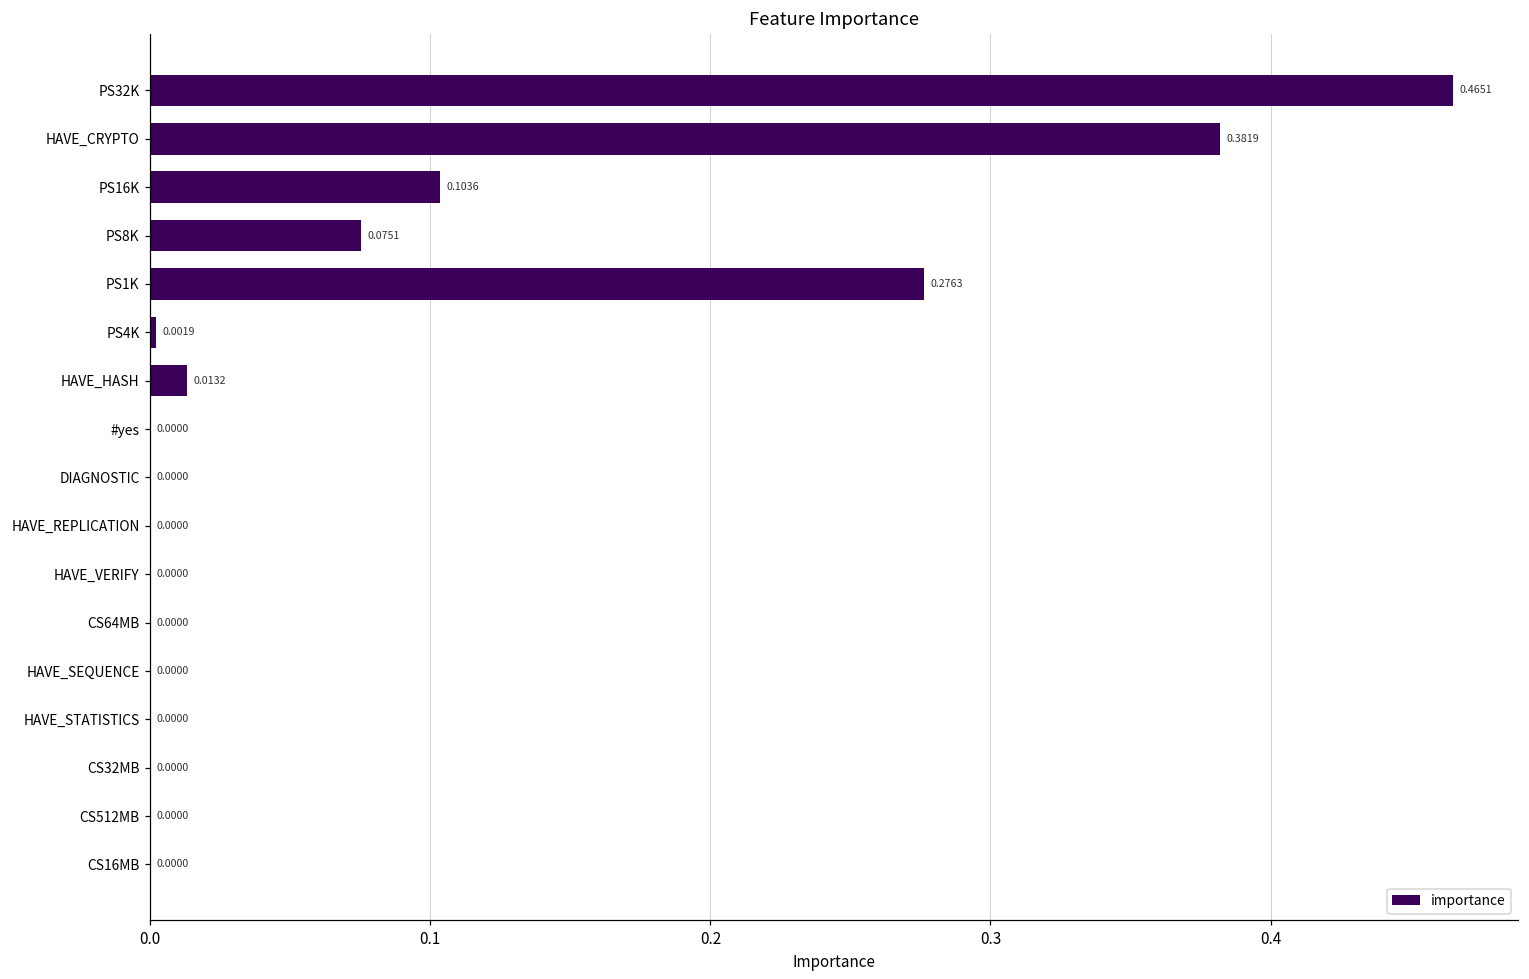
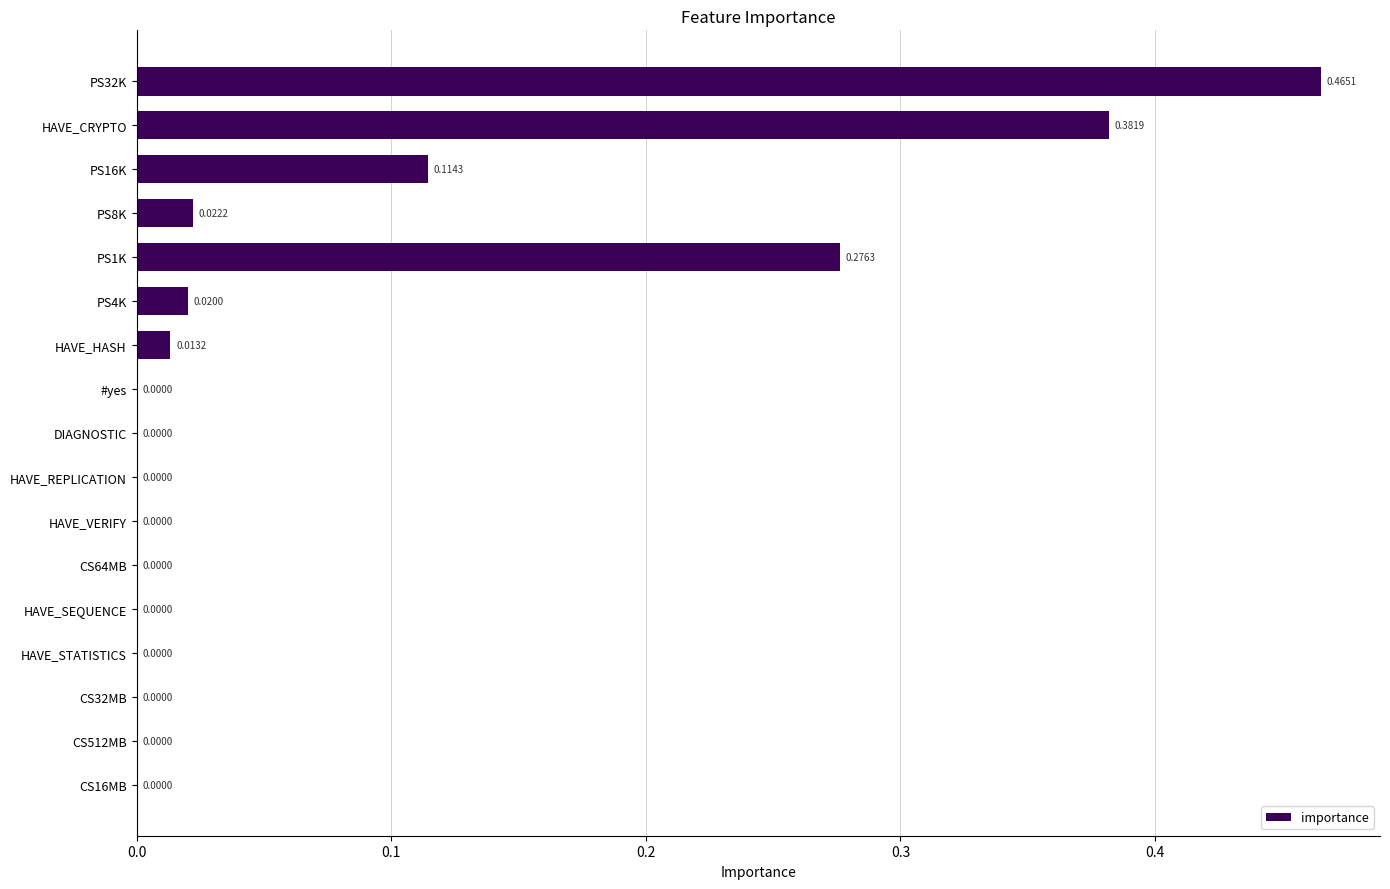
  {
    "PS32K": 0.4651,
    "HAVE_CRYPTO": 0.3819,
-   "PS16K": 0.1036,
-   "PS8K": 0.0751,
+   "PS16K": 0.1143,
+   "PS8K": 0.0222,
    "PS1K": 0.2763,
-   "PS4K": 0.0019,
+   "PS4K": 0.0200,
    "HAVE_HASH": 0.0132,
    "#yes": 0.0000,
    "DIAGNOSTIC": 0.0000,
    "HAVE_REPLICATION": 0.0000,
    "HAVE_VERIFY": 0.0000,
    "CS64MB": 0.0000,
    "HAVE_SEQUENCE": 0.0000,
    "HAVE_STATISTICS": 0.0000,
    "CS32MB": 0.0000,
    "CS512MB": 0.0000,
    "CS16MB": 0.0000
  }
